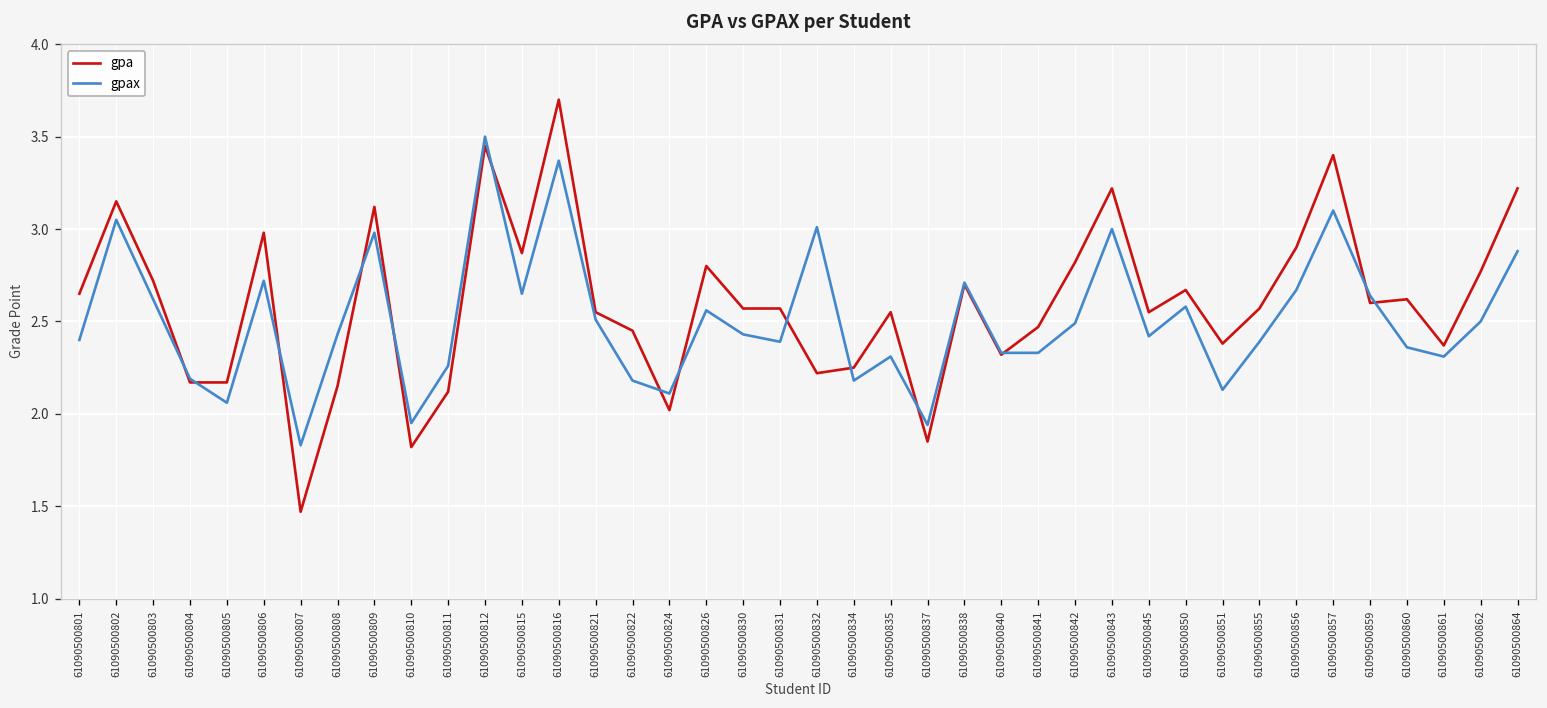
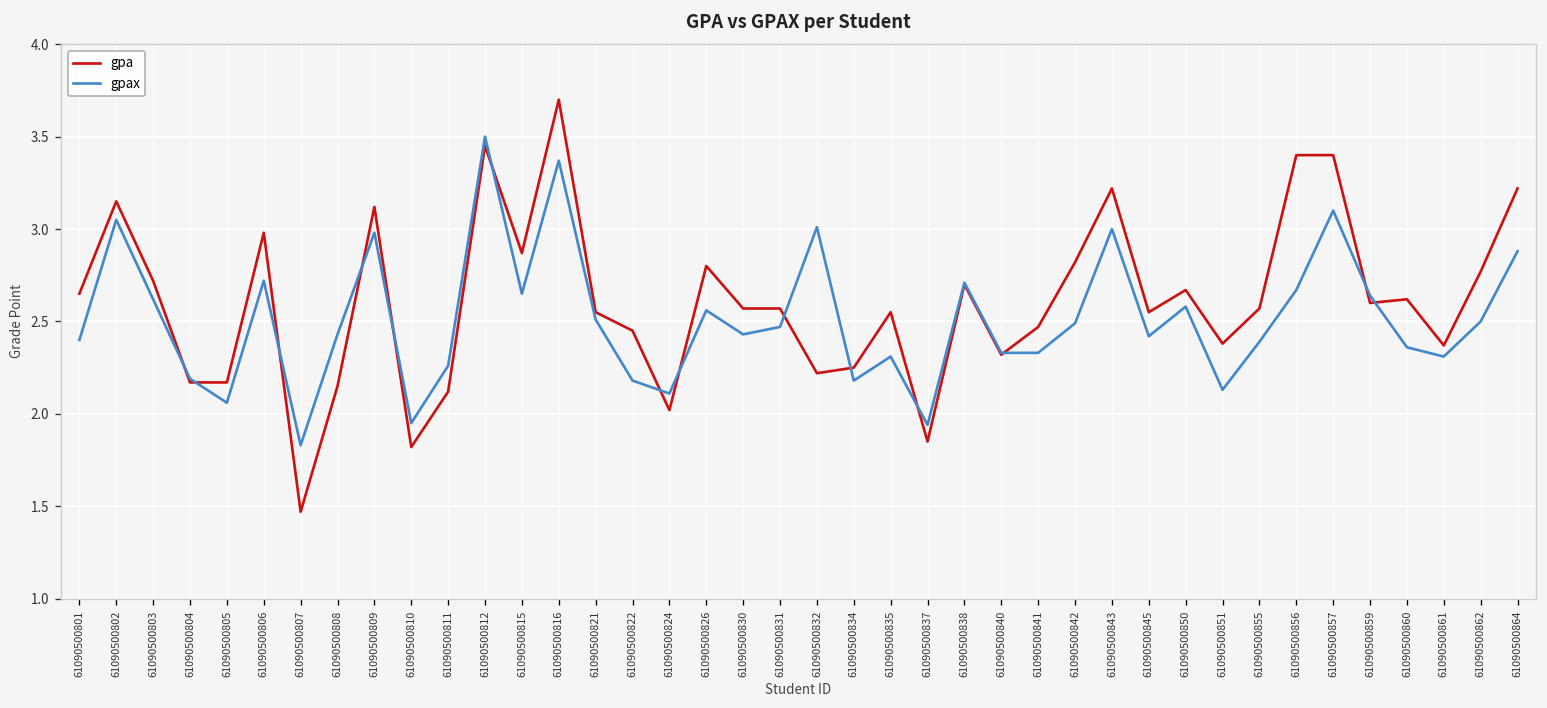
  {
    "gpa": {
      "61090500801": 2.65,
      "61090500802": 3.15,
      "61090500803": 2.72,
      "61090500804": 2.17,
      "61090500805": 2.17,
      "61090500806": 2.98,
      "61090500807": 1.47,
      "61090500808": 2.15,
      "61090500809": 3.12,
      "61090500810": 1.82,
      "61090500811": 2.12,
      "61090500812": 3.45,
      "61090500815": 2.87,
      "61090500816": 3.7,
      "61090500821": 2.55,
      "61090500822": 2.45,
      "61090500824": 2.02,
      "61090500826": 2.8,
      "61090500830": 2.57,
      "61090500831": 2.57,
      "61090500832": 2.22,
      "61090500834": 2.25,
      "61090500835": 2.55,
      "61090500837": 1.85,
      "61090500841": 2.47,
      "61090500842": 2.82,
      "61090500843": 3.22,
      "61090500845": 2.55,
      "61090500850": 2.67,
      "61090500851": 2.38,
      "61090500855": 2.57,
-     "61090500856": 2.9,
+     "61090500856": 3.4,
      "61090500857": 3.4,
      "61090500859": 2.6,
      "61090500860": 2.62,
      "61090500861": 2.37,
      "61090500862": 2.77,
      "61090500864": 3.22
    },
    "gpax": {
      "61090500801": 2.40,
      "61090500802": 3.05,
      "61090500803": 2.62,
      "61090500804": 2.19,
      "61090500805": 2.06,
      "61090500806": 2.72,
      "61090500807": 1.83,
      "61090500808": 2.43,
      "61090500809": 2.98,
      "61090500810": 1.95,
      "61090500811": 2.26,
      "61090500812": 3.50,
      "61090500815": 2.65,
      "61090500816": 3.37,
      "61090500821": 2.51,
      "61090500822": 2.18,
      "61090500824": 2.11,
      "61090500826": 2.56,
      "61090500830": 2.43,
-     "61090500831": 2.39,
+     "61090500831": 2.47,
      "61090500832": 3.01,
      "61090500834": 2.18,
      "61090500835": 2.31,
      "61090500837": 1.94,
      "61090500841": 2.33,
      "61090500842": 2.49,
      "61090500843": 3.00,
      "61090500845": 2.42,
      "61090500850": 2.58,
      "61090500851": 2.13,
      "61090500855": 2.39,
      "61090500856": 2.67,
      "61090500857": 3.10,
      "61090500859": 2.64,
      "61090500860": 2.36,
      "61090500861": 2.31,
      "61090500862": 2.50,
      "61090500864": 2.88
    }
  }
